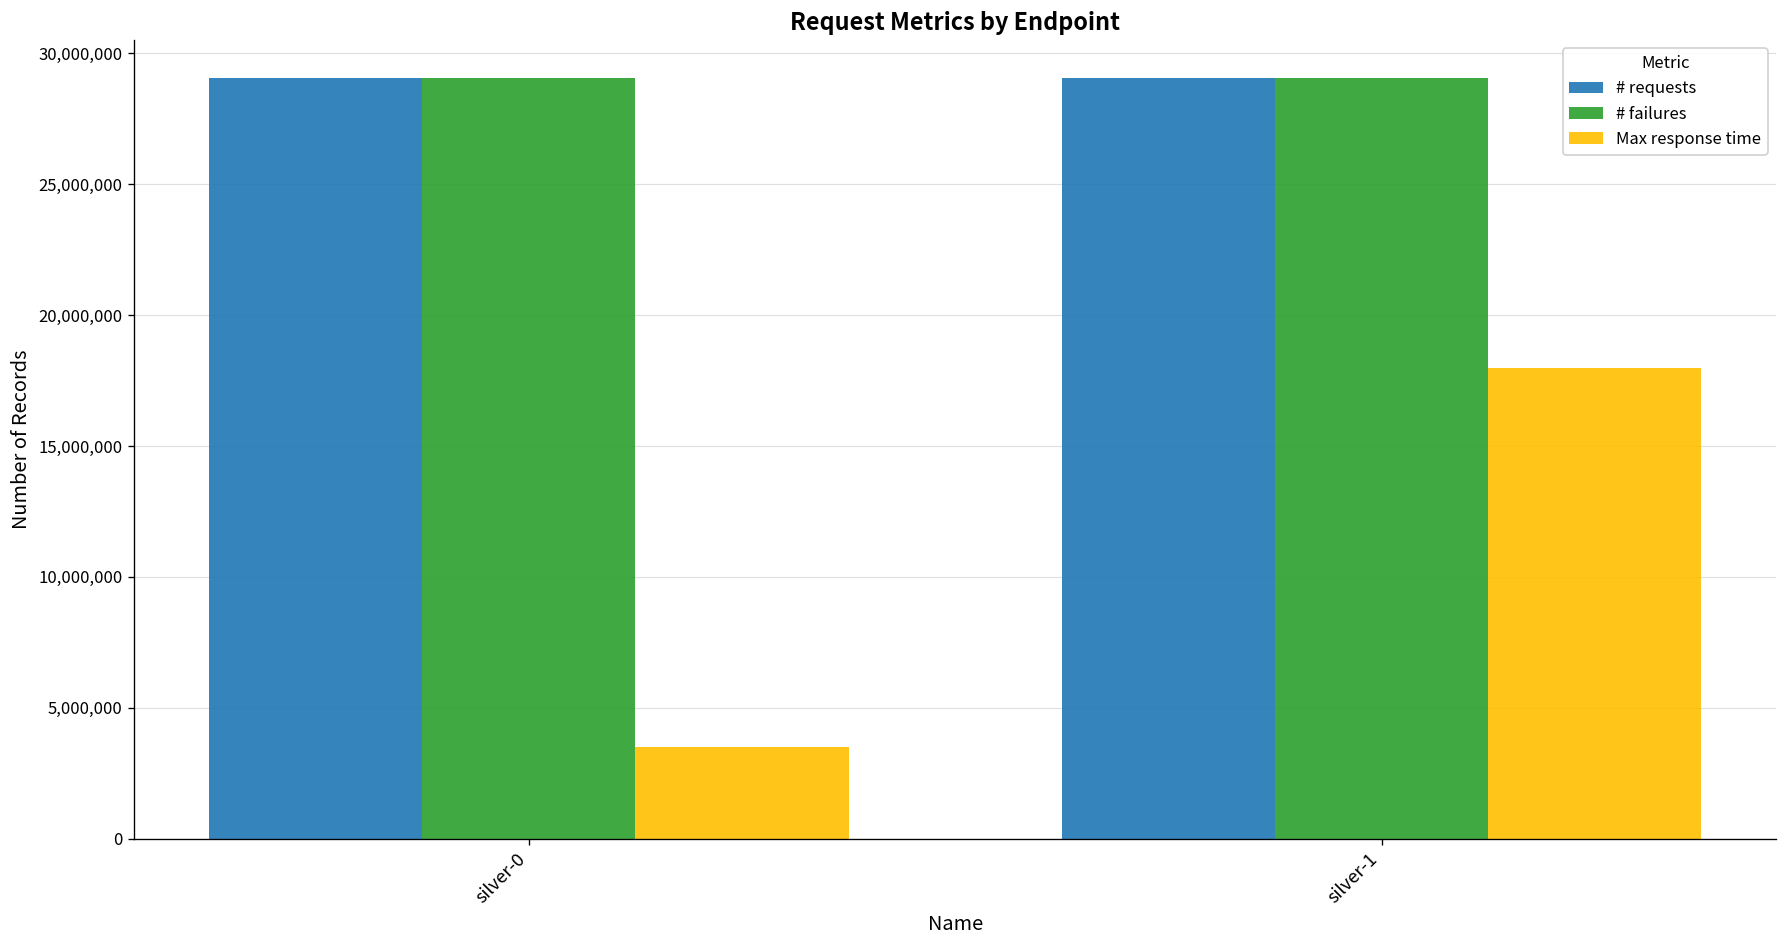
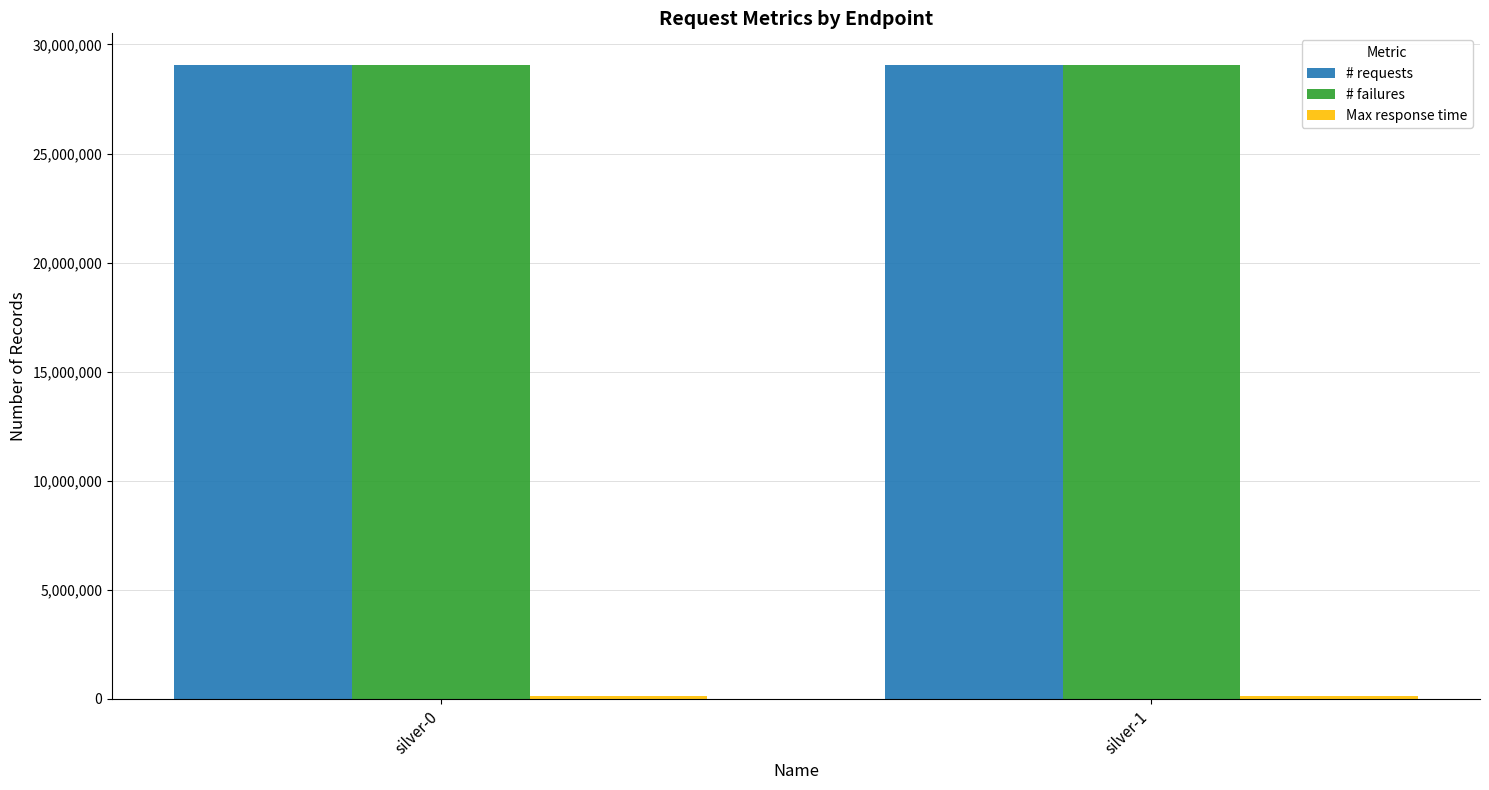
  {
    "# requests": {
      "silver-0": "29,100,000",
      "silver-1": "29,100,000"
    },
    "# failures": {
      "silver-0": "29,000,000",
      "silver-1": "29,000,000"
    },
    "Max response time": {
-     "silver-0": "3,500,000",
-     "silver-1": "18,000,000"
+     "silver-0": "100,000",
+     "silver-1": "100,000"
    }
  }
